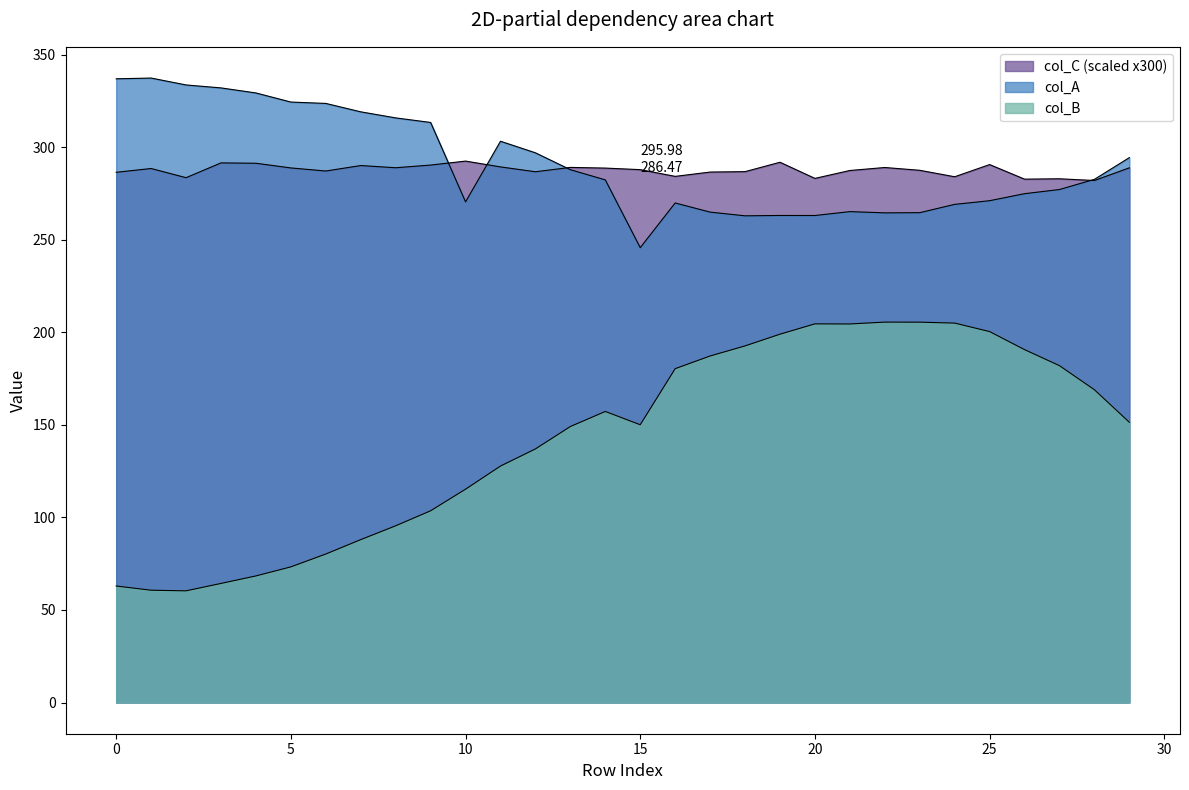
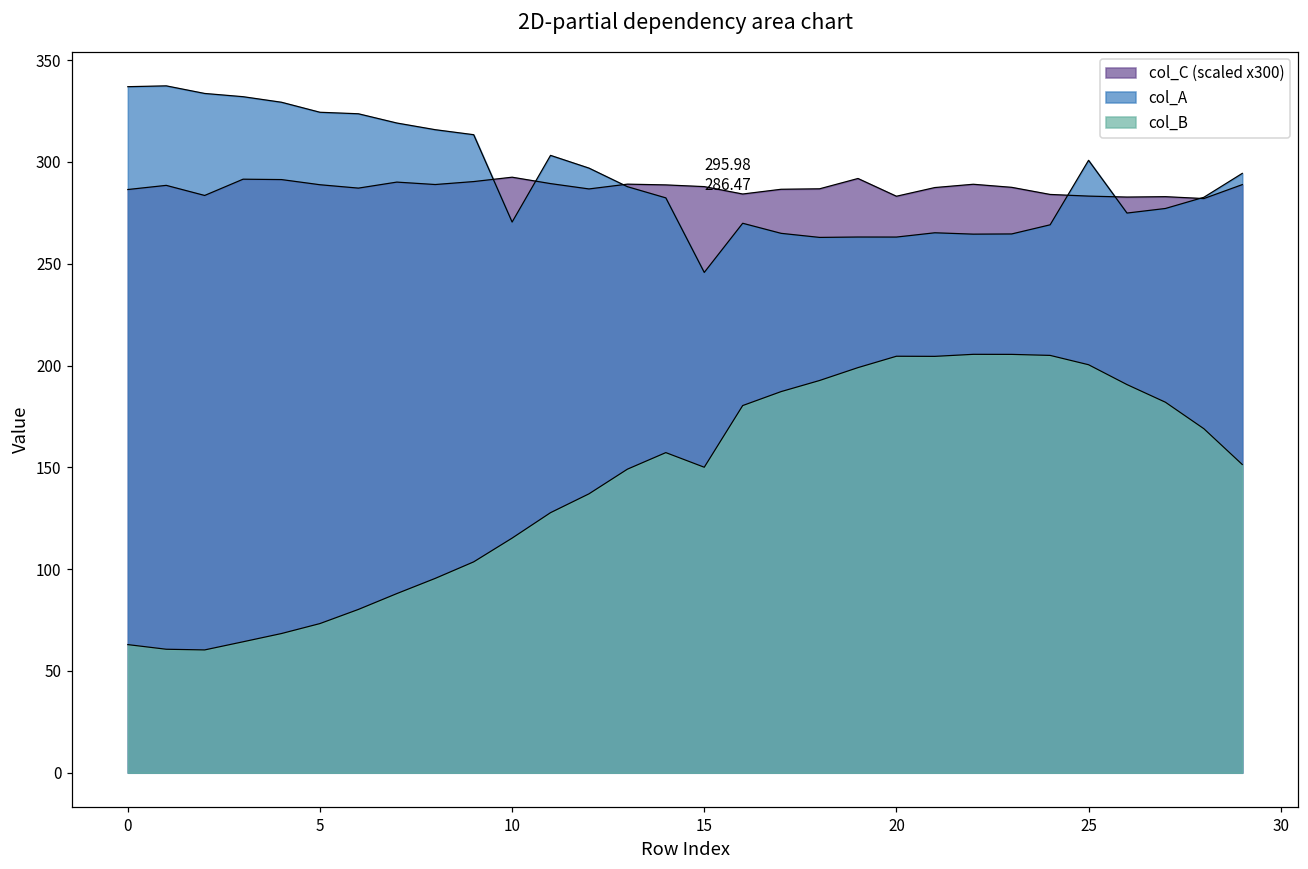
  {
    "col_C (scaled x300)": {
      "0": 286,
      "5": 289,
      "10": 293,
      "20": 283,
-     "25": 291
+     "25": 283
    },
    "col_A": {
      "0": 337,
      "5": 324,
      "10": 271,
      "15": 246,
      "20": 263,
-     "25": 271
+     "25": 301
    },
    "col_B": {
      "0": 63,
      "5": 73,
      "10": 115,
      "15": 150,
      "20": 205,
      "25": 200
    }
  }
